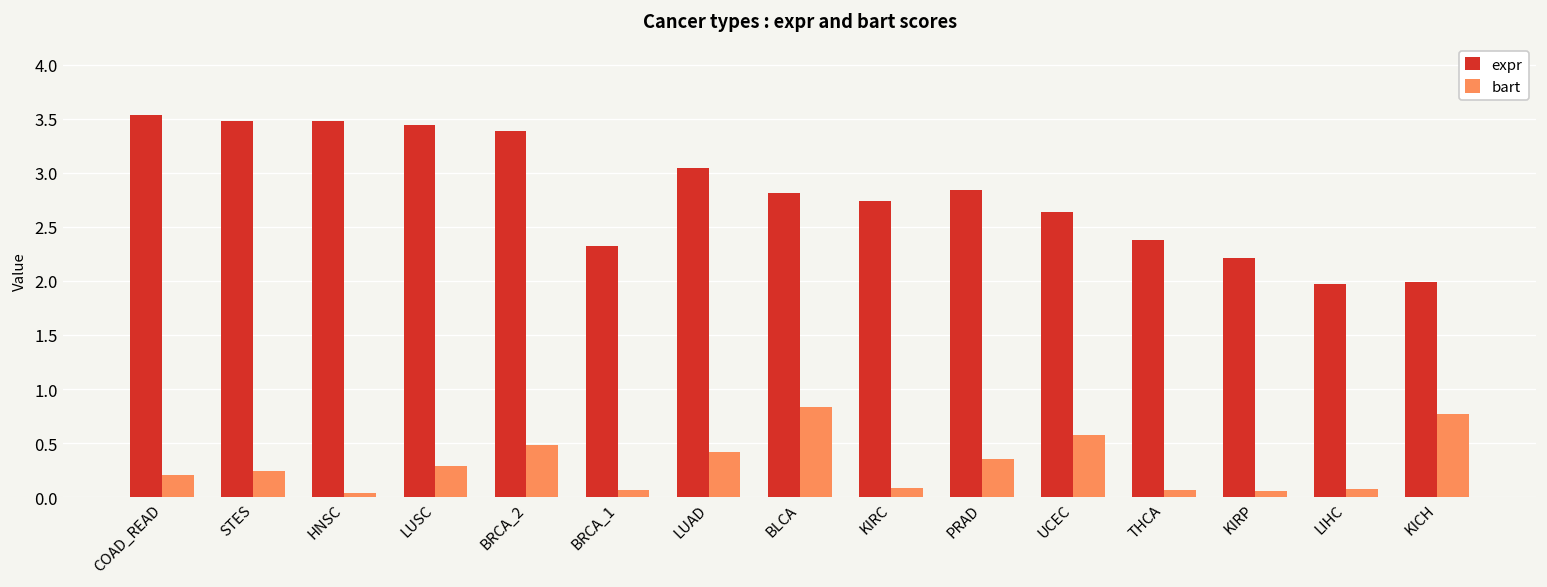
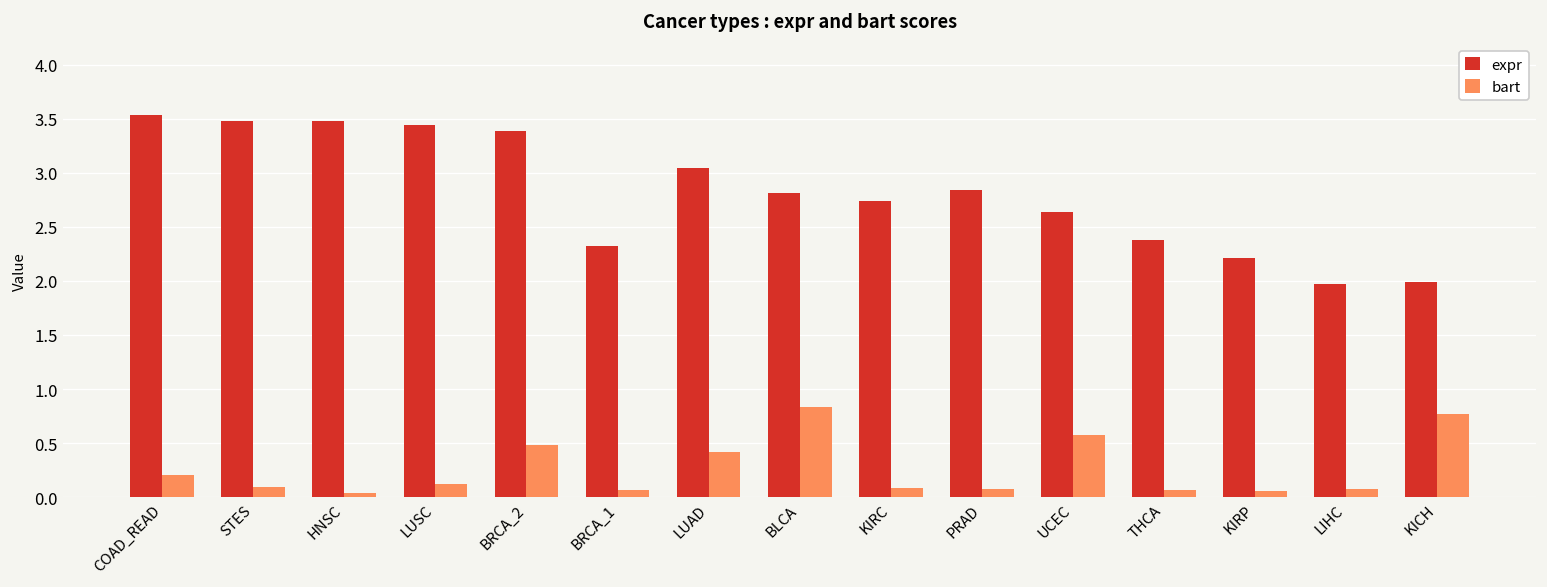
  {
    "expr": {
      "COAD_READ": 3.5,
      "STES": 3.5,
      "HNSC": 3.5,
      "LUSC": 3.4,
      "BRCA_2": 3.4,
      "BRCA_1": 2.3,
      "LUAD": 3.1,
      "BLCA": 2.8,
      "KIRC": 2.7,
      "PRAD": 2.8,
      "UCEC": 2.6,
      "THCA": 2.4,
      "KIRP": 2.2,
      "LIHC": 2.0,
      "KICH": 2.0
    },
    "bart": {
      "COAD_READ": 0.2,
-     "STES": 0.2,
+     "STES": 0.1,
      "HNSC": 0.0,
-     "LUSC": 0.3,
+     "LUSC": 0.1,
      "BRCA_2": 0.5,
      "BRCA_1": 0.1,
      "LUAD": 0.4,
      "BLCA": 0.8,
      "KIRC": 0.1,
-     "PRAD": 0.4,
+     "PRAD": 0.1,
      "UCEC": 0.6,
      "THCA": 0.1,
      "KIRP": 0.1,
      "LIHC": 0.1,
      "KICH": 0.8
    }
  }
